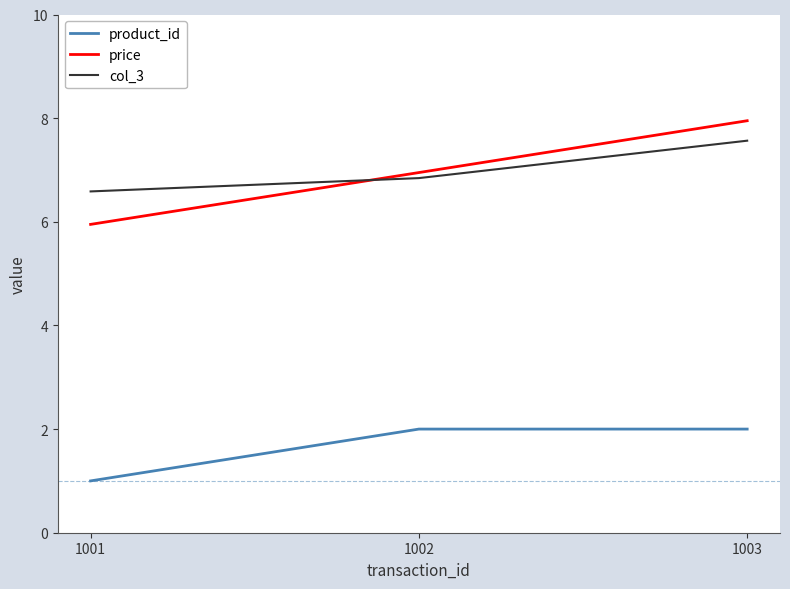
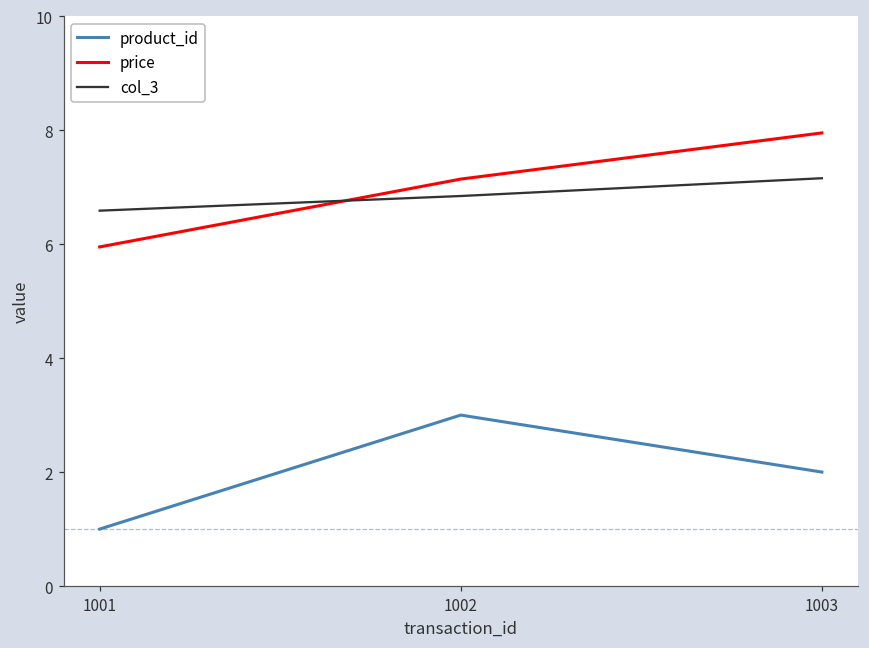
  {
    "product_id": {
      "1001": 1,
-     "1002": 2,
+     "1002": 3,
      "1003": 2
    },
    "price": {
      "1001": 6.0,
-     "1002": 7.0,
+     "1002": 7.1,
      "1003": 8.0
    },
    "col_3": {
      "1001": 6.6,
      "1002": 6.8,
-     "1003": 7.6
+     "1003": 7.2
    }
  }
